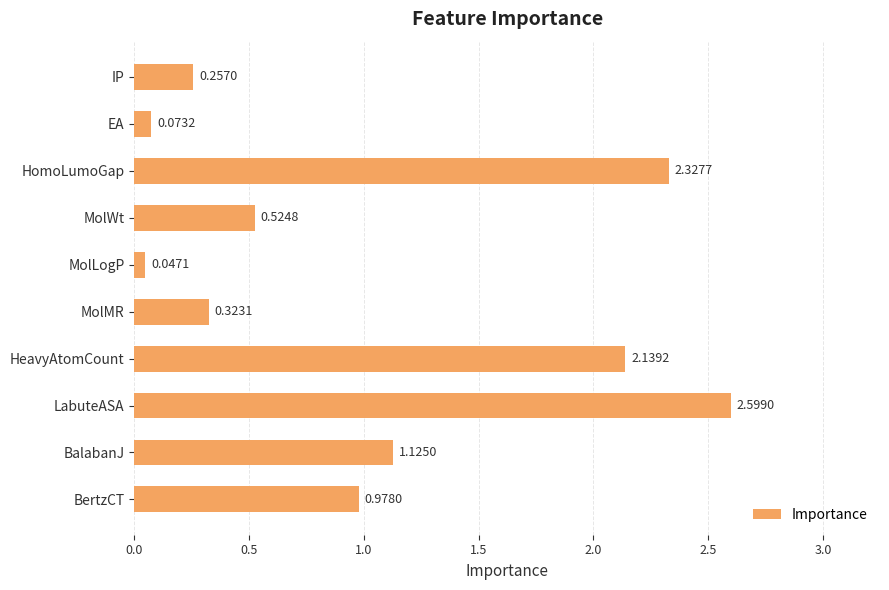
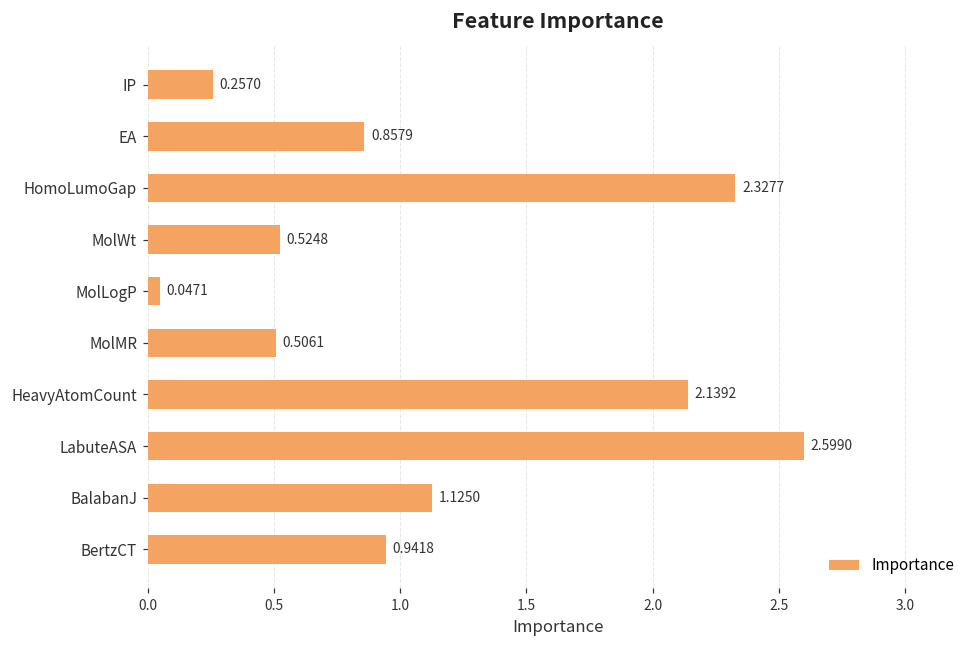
  {
    "IP": 0.2570,
-   "EA": 0.0732,
+   "EA": 0.8579,
    "HomoLumoGap": 2.3277,
    "MolWt": 0.5248,
    "MolLogP": 0.0471,
-   "MolMR": 0.3231,
+   "MolMR": 0.5061,
    "HeavyAtomCount": 2.1392,
    "LabuteASA": 2.5990,
    "BalabanJ": 1.1250,
-   "BertzCT": 0.9780
+   "BertzCT": 0.9418
  }
